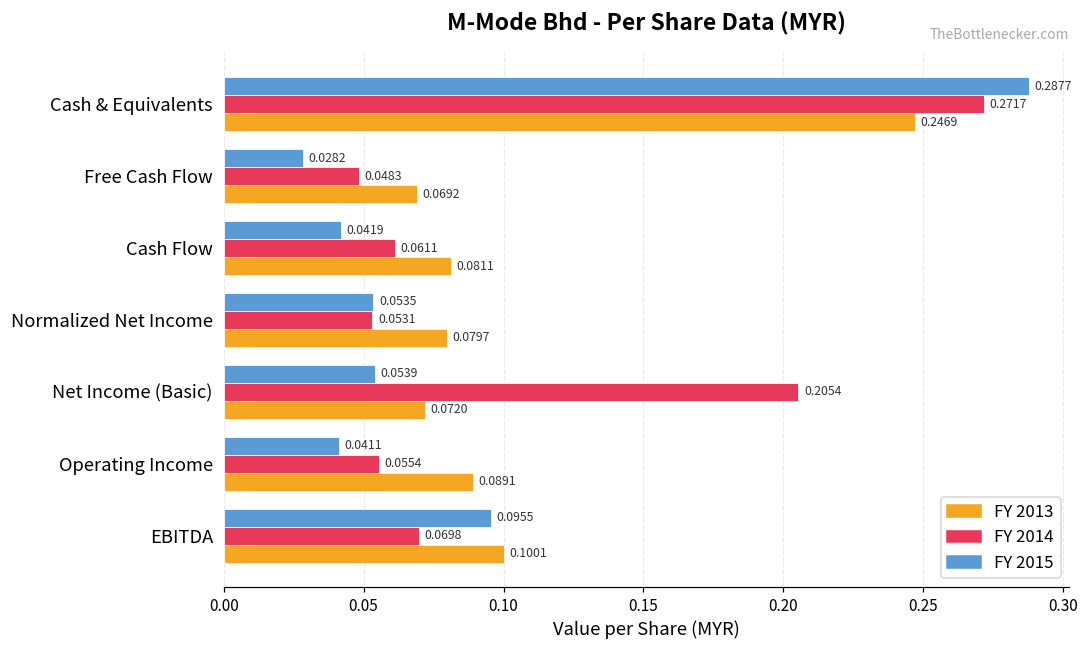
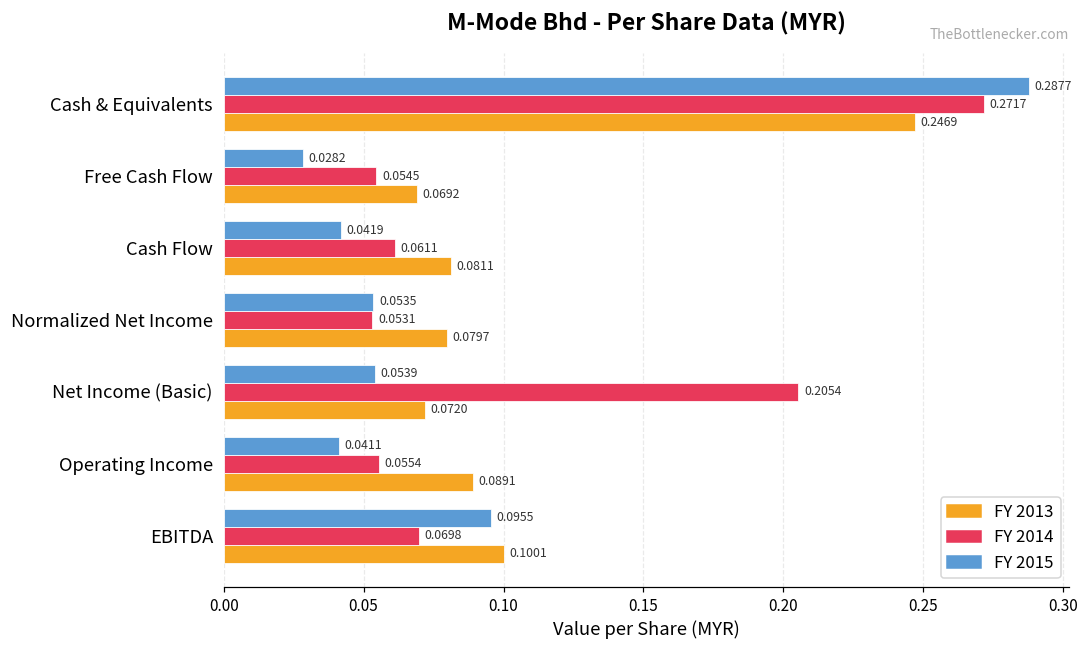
  {
    "FY 2013": {
      "Cash & Equivalents": 0.2469,
      "Free Cash Flow": 0.0692,
      "Cash Flow": 0.0811,
      "Normalized Net Income": 0.0797,
      "Net Income (Basic)": 0.0720,
      "Operating Income": 0.0891,
      "EBITDA": 0.1001
    },
    "FY 2014": {
      "Cash & Equivalents": 0.2717,
-     "Free Cash Flow": 0.0483,
+     "Free Cash Flow": 0.0545,
      "Cash Flow": 0.0611,
      "Normalized Net Income": 0.0531,
      "Net Income (Basic)": 0.2054,
      "Operating Income": 0.0554,
      "EBITDA": 0.0698
    },
    "FY 2015": {
      "Cash & Equivalents": 0.2877,
      "Free Cash Flow": 0.0282,
      "Cash Flow": 0.0419,
      "Normalized Net Income": 0.0535,
      "Net Income (Basic)": 0.0539,
      "Operating Income": 0.0411,
      "EBITDA": 0.0955
    }
  }
